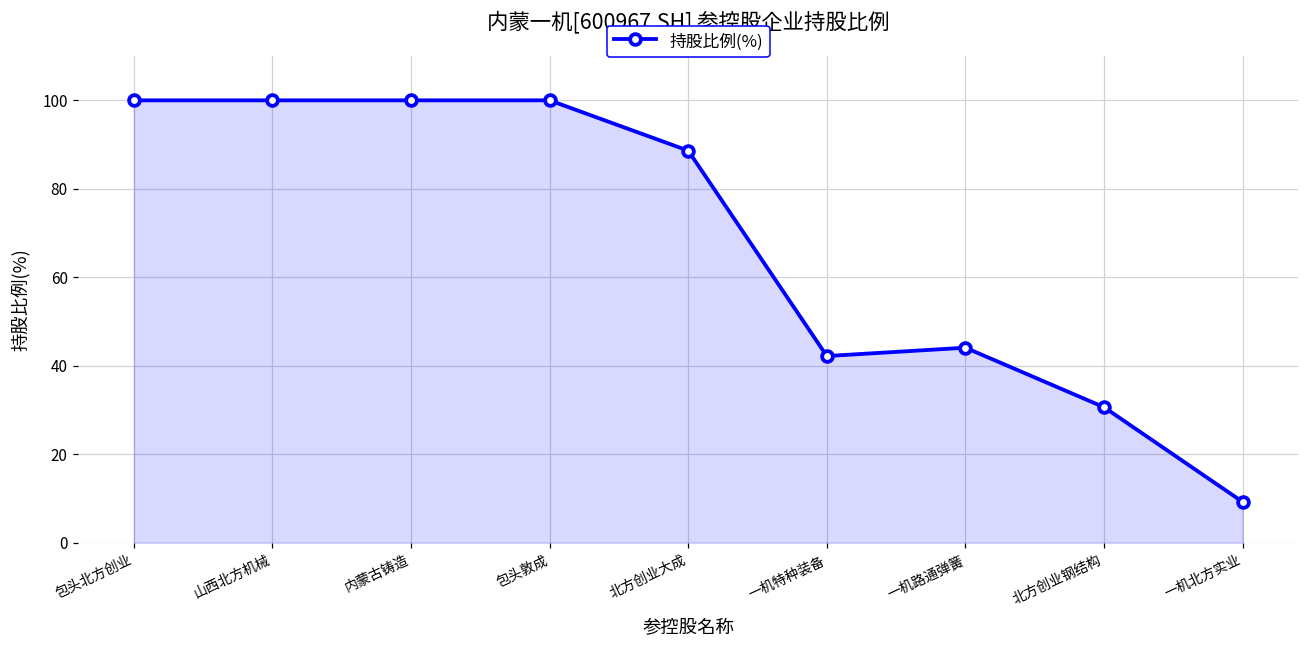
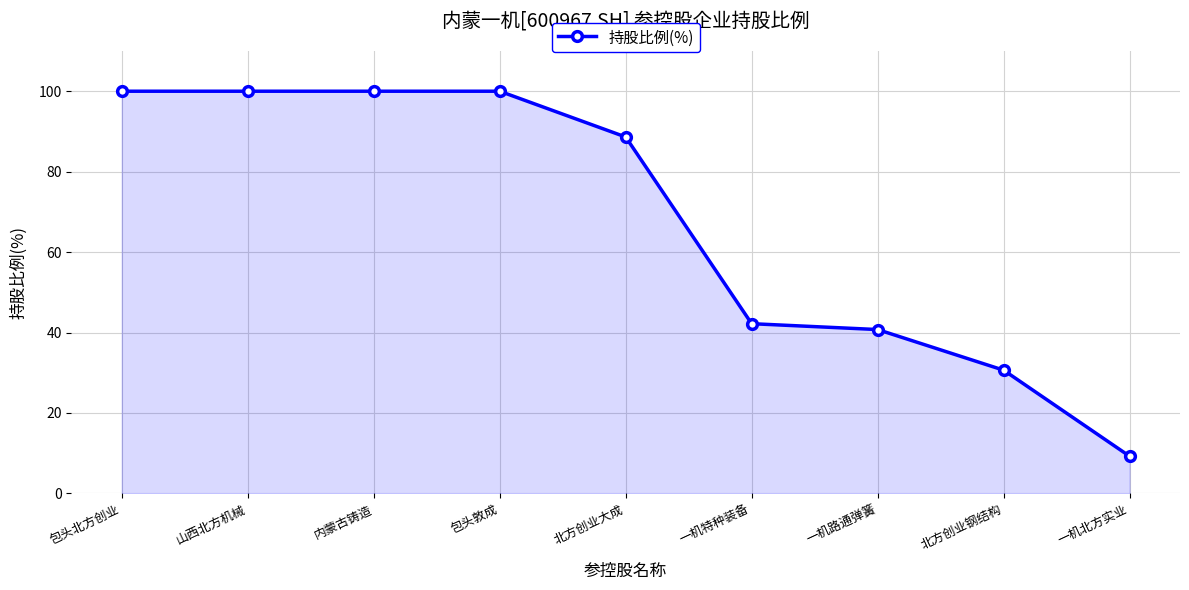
  {
    "包头北方创业": 100,
    "山西北方机械": 100,
    "内蒙古铸造": 100,
    "包头敦成": 100,
    "北方创业大成": 89,
    "一机特种装备": 42,
-   "一机路通弹簧": 44,
+   "一机路通弹簧": 41,
    "北方创业钢结构": 31,
    "一机北方实业": 9
  }
